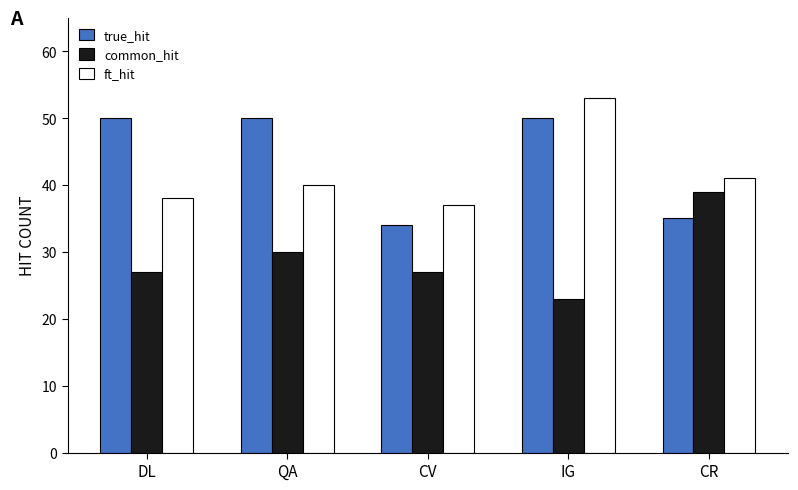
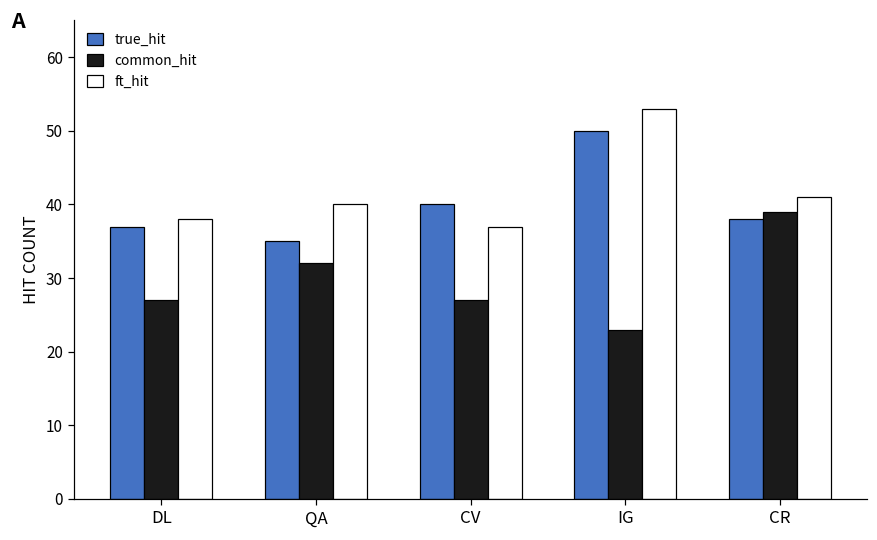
  {
    "true_hit": {
-     "DL": 50,
-     "QA": 50,
-     "CV": 34,
+     "DL": 37,
+     "QA": 35,
+     "CV": 40,
      "IG": 50,
-     "CR": 35
+     "CR": 38
    },
    "common_hit": {
      "DL": 27,
-     "QA": 30,
+     "QA": 32,
      "CV": 27,
      "IG": 23,
      "CR": 39
    },
    "ft_hit": {
      "DL": 38,
      "QA": 40,
      "CV": 37,
      "IG": 53,
      "CR": 41
    }
  }
